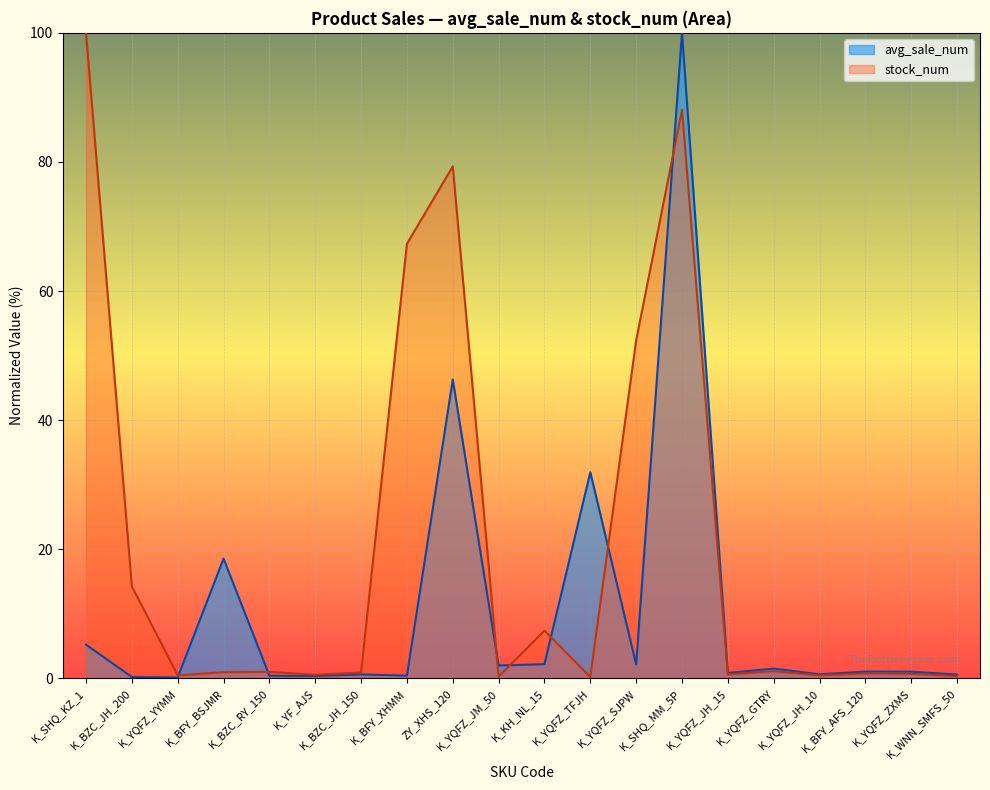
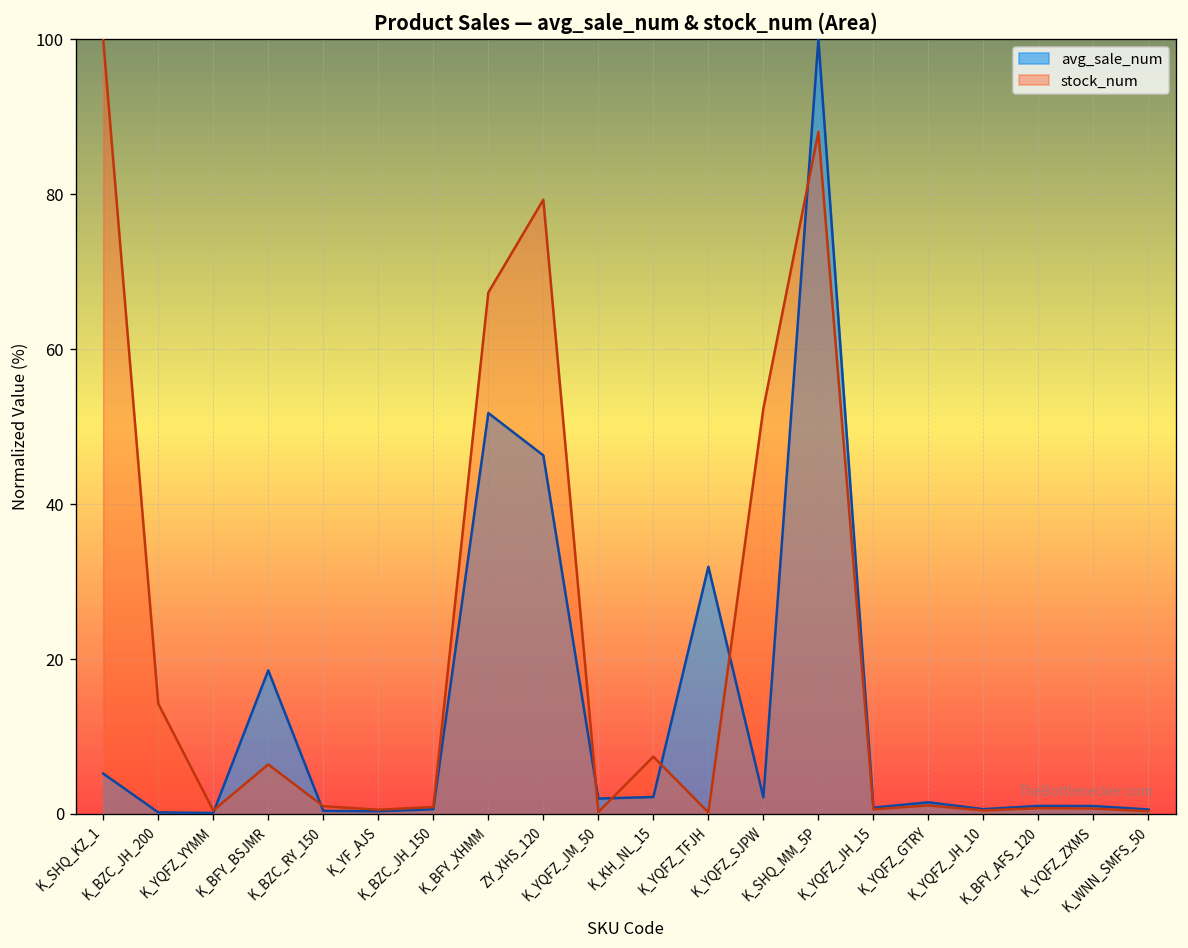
  {
    "avg_sale_num": {
      "K_SHQ_KZ_1": 5,
      "K_BZC_JH_200": 0,
      "K_BFY_BSJMR": 19,
      "K_BZC_RY_150": 0,
-     "K_BFY_XHMM": 0,
+     "K_BFY_XHMM": 52,
      "ZY_XHS_120": 46,
      "K_YQFZ_JM_50": 2,
      "K_KH_NL_15": 2,
      "K_YQFZ_TFJH": 32,
      "K_YQFZ_SJPW": 2,
      "K_SHQ_MM_5P": 100,
      "K_YQFZ_GTRY": 2
    },
    "stock_num": {
      "K_SHQ_KZ_1": 100,
      "K_BZC_JH_200": 14,
-     "K_BFY_BSJMR": 1,
+     "K_BFY_BSJMR": 6,
      "K_BZC_RY_150": 1,
      "K_BFY_XHMM": 67,
      "ZY_XHS_120": 79,
      "K_YQFZ_JM_50": 0,
      "K_KH_NL_15": 7,
      "K_YQFZ_TFJH": 0,
      "K_YQFZ_SJPW": 52,
      "K_SHQ_MM_5P": 88,
      "K_YQFZ_GTRY": 1
    }
  }
